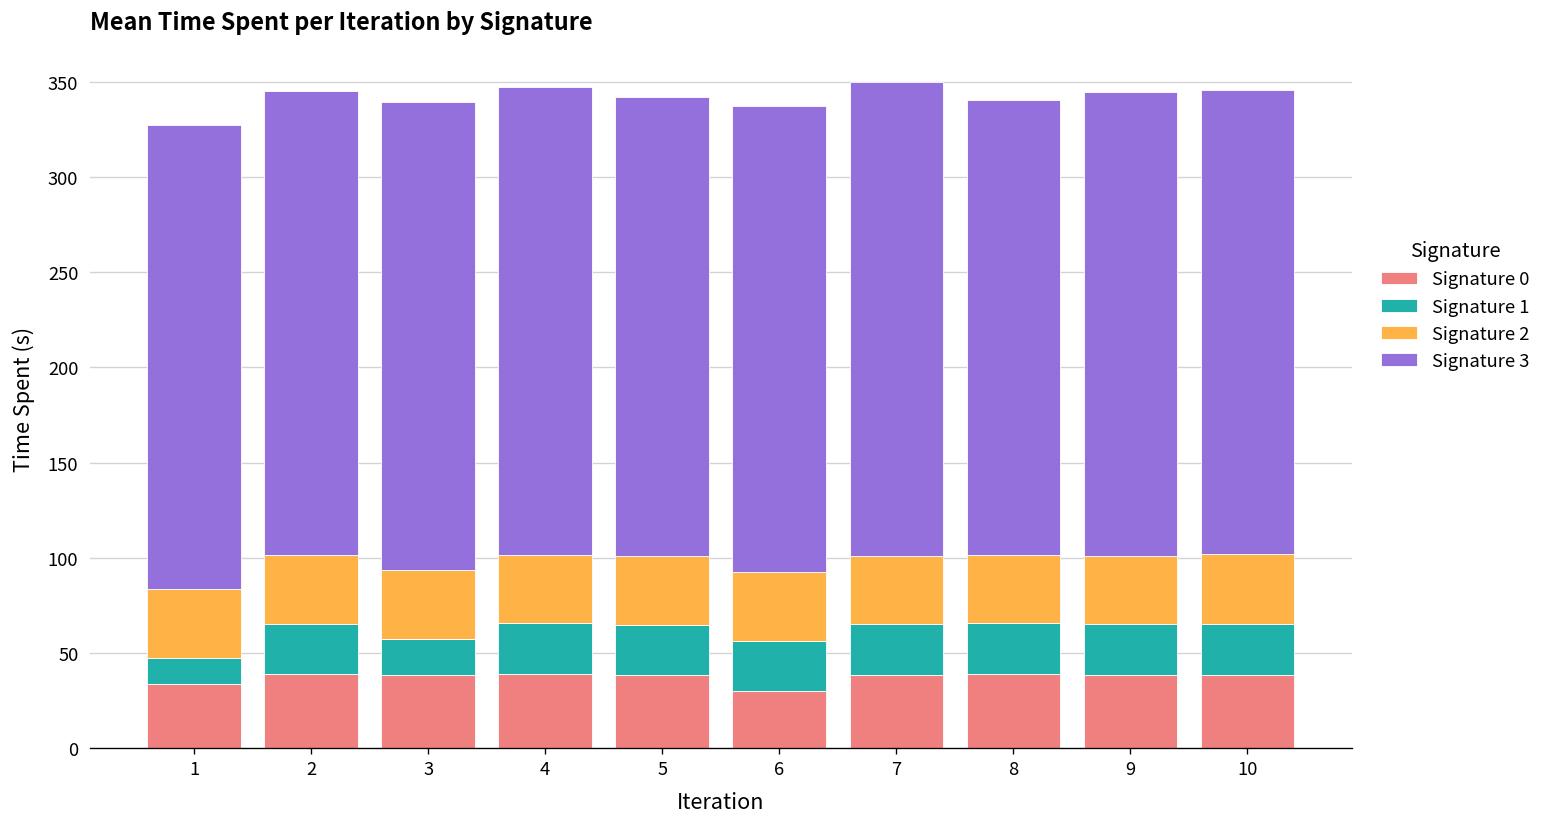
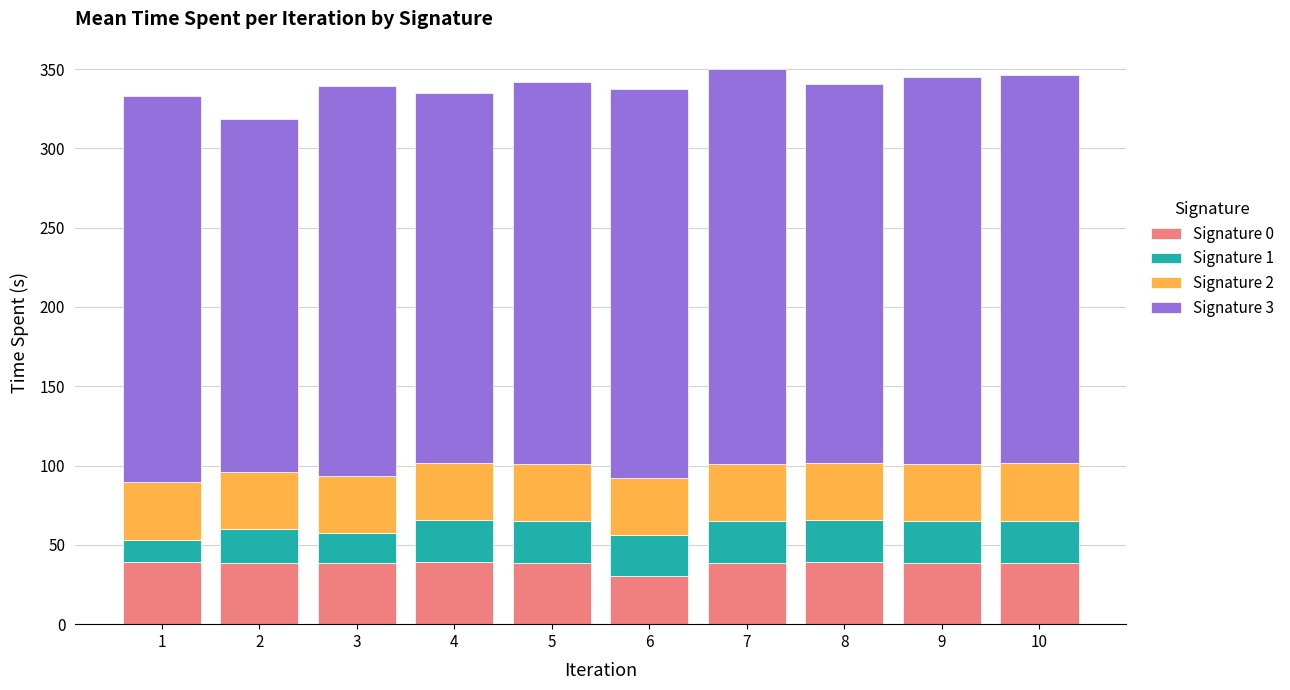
  {
    "Signature 0": {
-     "1": 33,
+     "1": 39,
      "2": 39,
      "3": 38,
      "4": 39,
      "5": 38,
      "6": 30,
      "7": 39,
      "8": 39,
      "9": 39,
      "10": 39
    },
    "Signature 1": {
      "1": 14,
-     "2": 27,
+     "2": 21,
      "3": 19,
      "4": 27,
      "5": 26,
      "6": 26,
      "7": 26,
      "8": 27,
      "9": 27,
      "10": 27
    },
    "Signature 2": {
      "1": 36,
      "2": 36,
      "3": 36,
      "4": 36,
      "5": 36,
      "6": 36,
      "7": 36,
      "8": 36,
      "9": 36,
      "10": 37
    },
    "Signature 3": {
      "1": 244,
-     "2": 244,
+     "2": 223,
      "3": 246,
-     "4": 246,
+     "4": 233,
      "5": 241,
      "6": 245,
      "7": 249,
      "8": 239,
      "9": 244,
      "10": 244
    }
  }
